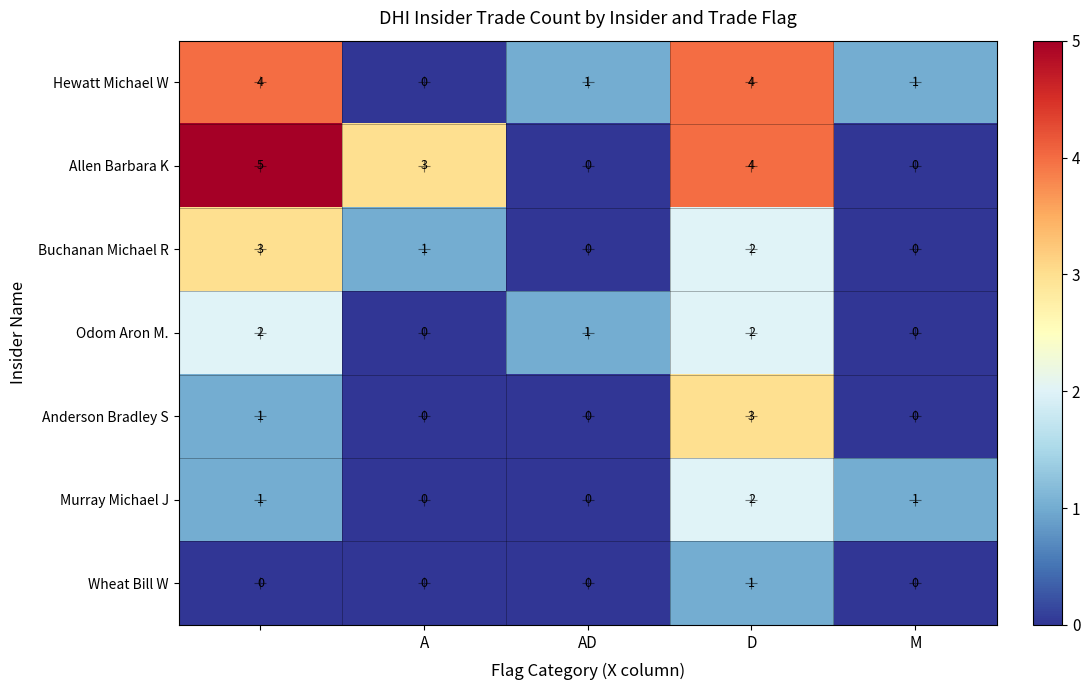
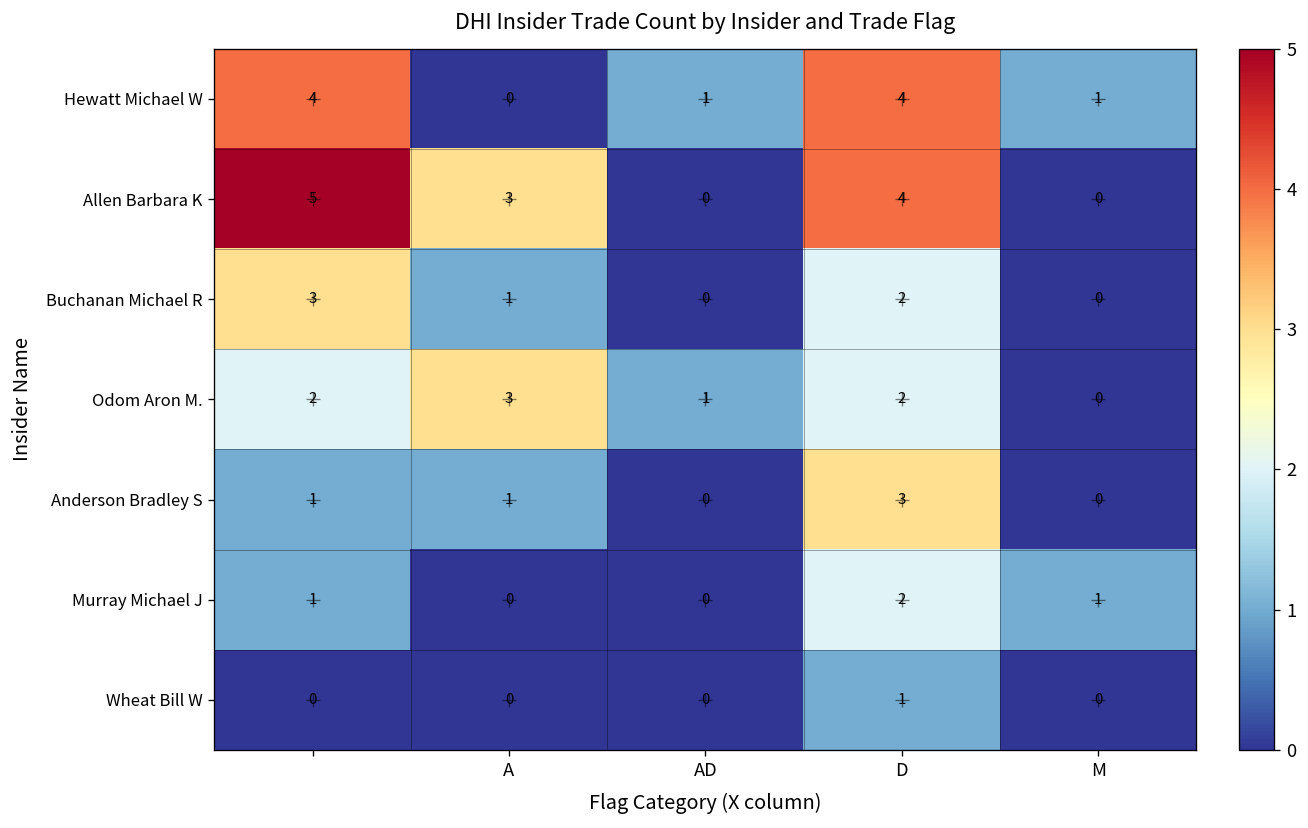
  {
    "Odom Aron M.": {
-     "A": 0
+     "A": 3
    },
    "Anderson Bradley S": {
-     "A": 0
+     "A": 1
    }
  }
